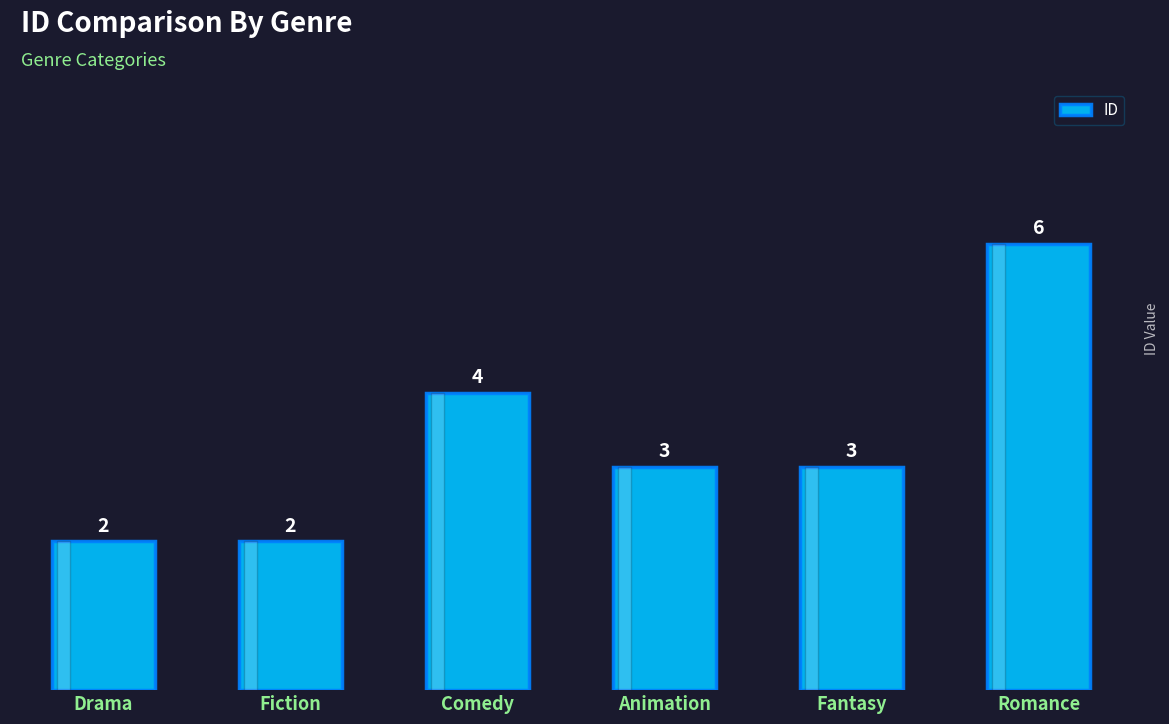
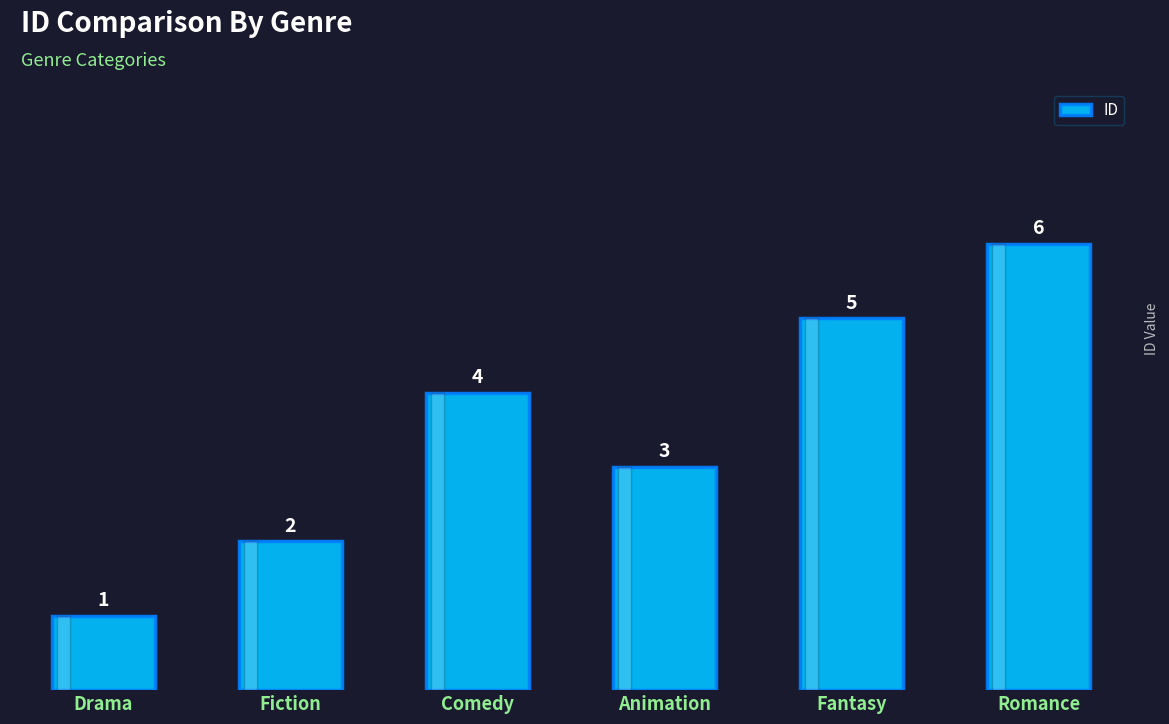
  {
-   "Drama": 2,
+   "Drama": 1,
    "Fiction": 2,
    "Comedy": 4,
    "Animation": 3,
-   "Fantasy": 3,
+   "Fantasy": 5,
    "Romance": 6
  }
